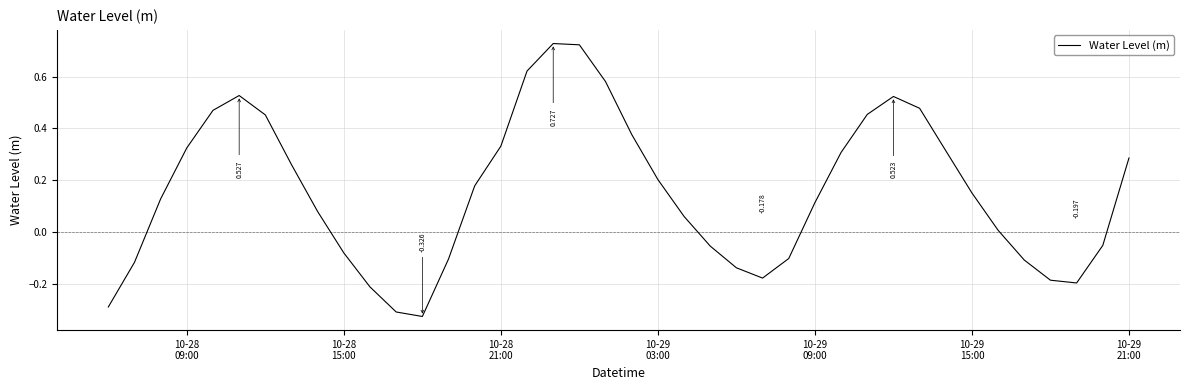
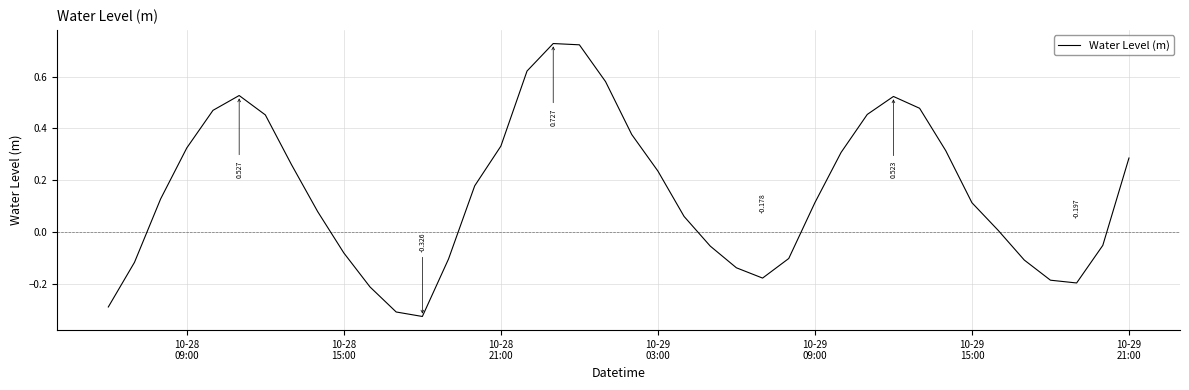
  {
    "10-28 09:00": 0.32,
    "10-28 15:00": -0.08,
    "10-28 21:00": 0.33,
-   "10-29 03:00": 0.20,
+   "10-29 03:00": 0.24,
    "10-29 09:00": 0.11,
-   "10-29 15:00": 0.15,
+   "10-29 15:00": 0.11,
    "10-29 21:00": 0.29
  }
